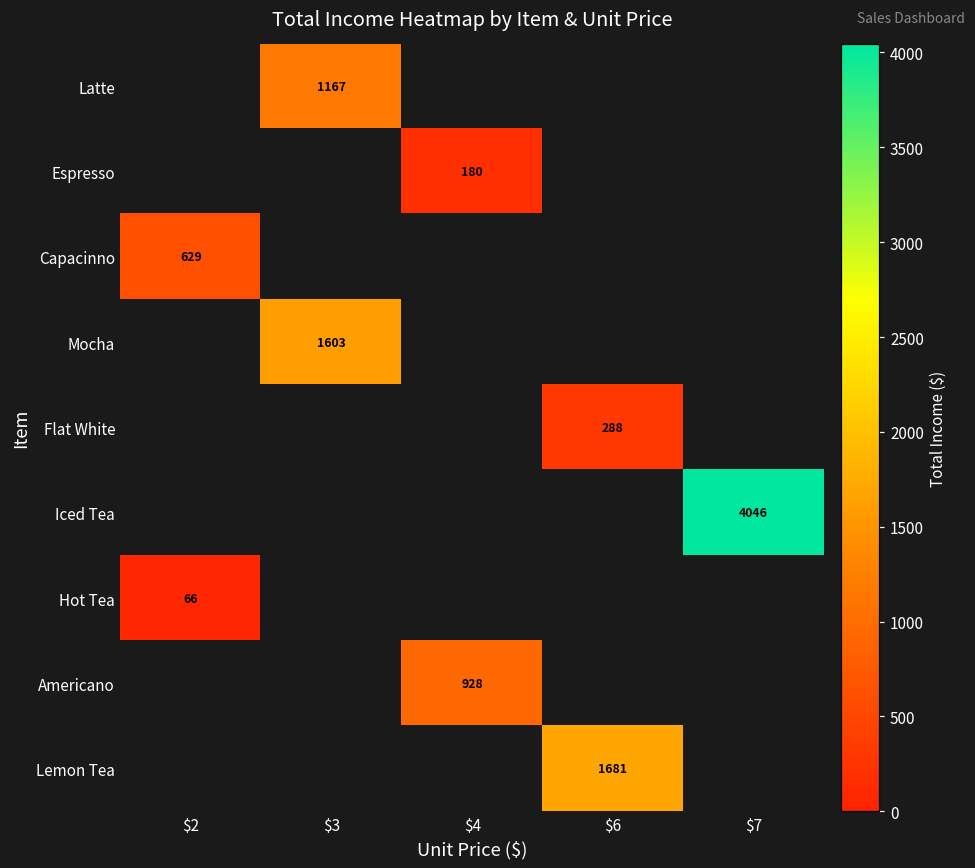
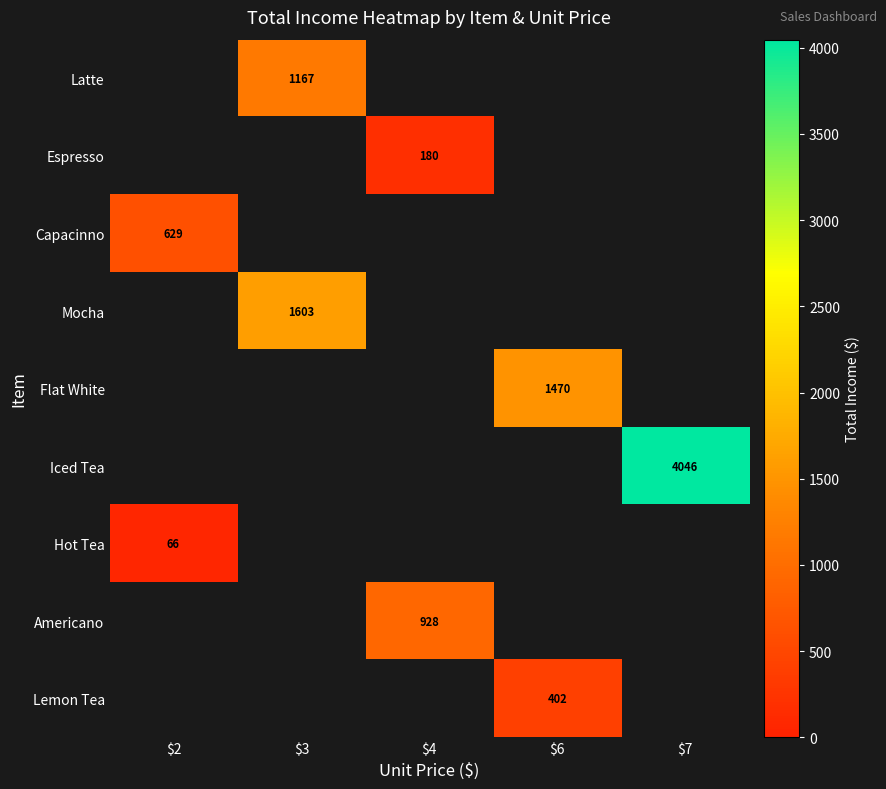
  {
    "Latte": {
      "$3": 1167
    },
    "Espresso": {
      "$4": 180
    },
    "Capacinno": {
      "$2": 629
    },
    "Mocha": {
      "$3": 1603
    },
    "Flat White": {
-     "$6": 288
+     "$6": 1470
    },
    "Iced Tea": {
      "$7": 4046
    },
    "Hot Tea": {
      "$2": 66
    },
    "Americano": {
      "$4": 928
    },
    "Lemon Tea": {
-     "$6": 1681
+     "$6": 402
    }
  }
